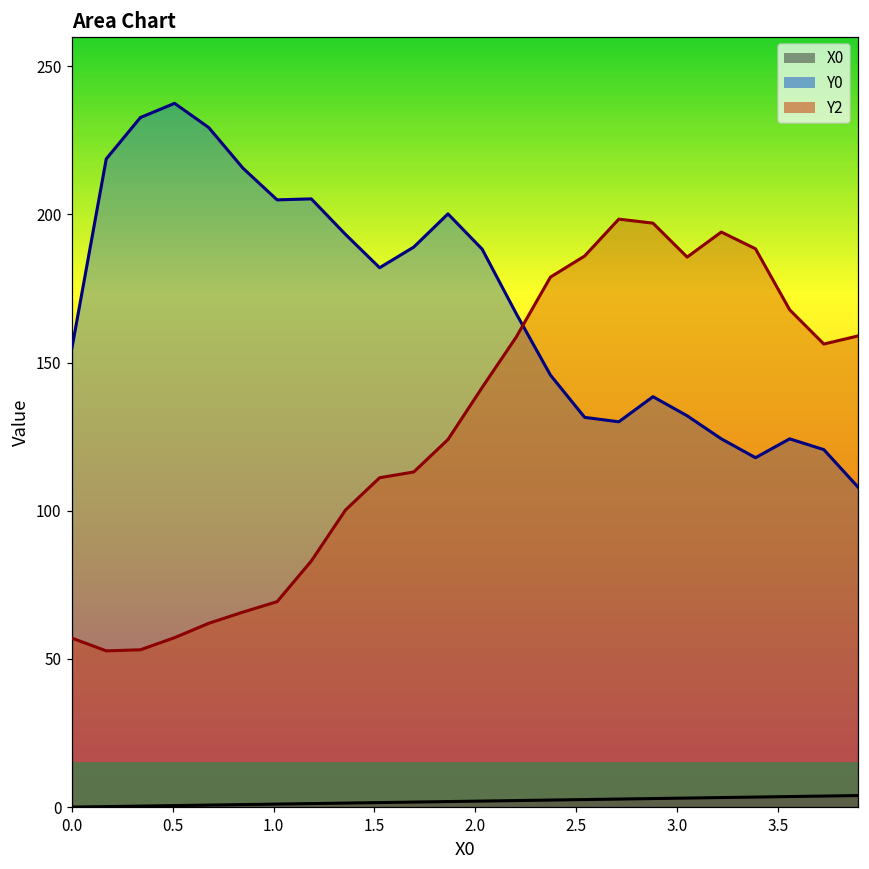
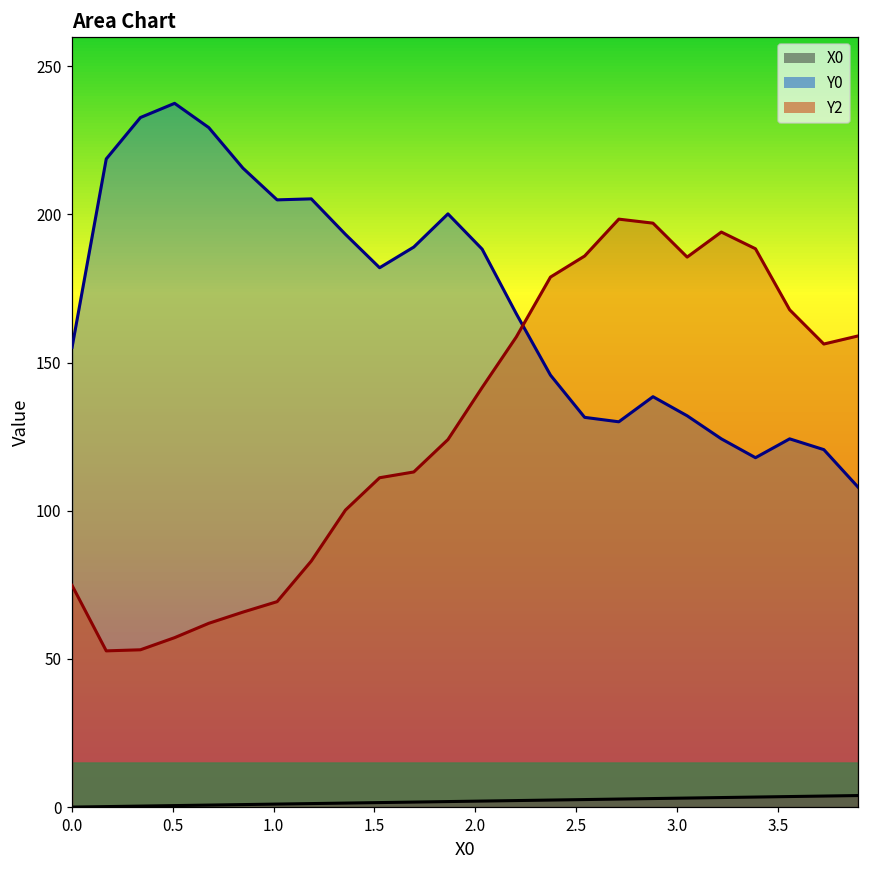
  {
    "Y0": {
      "0.0": 155
    },
    "Y2": {
-     "0.0": 57
+     "0.0": 75
    }
  }
